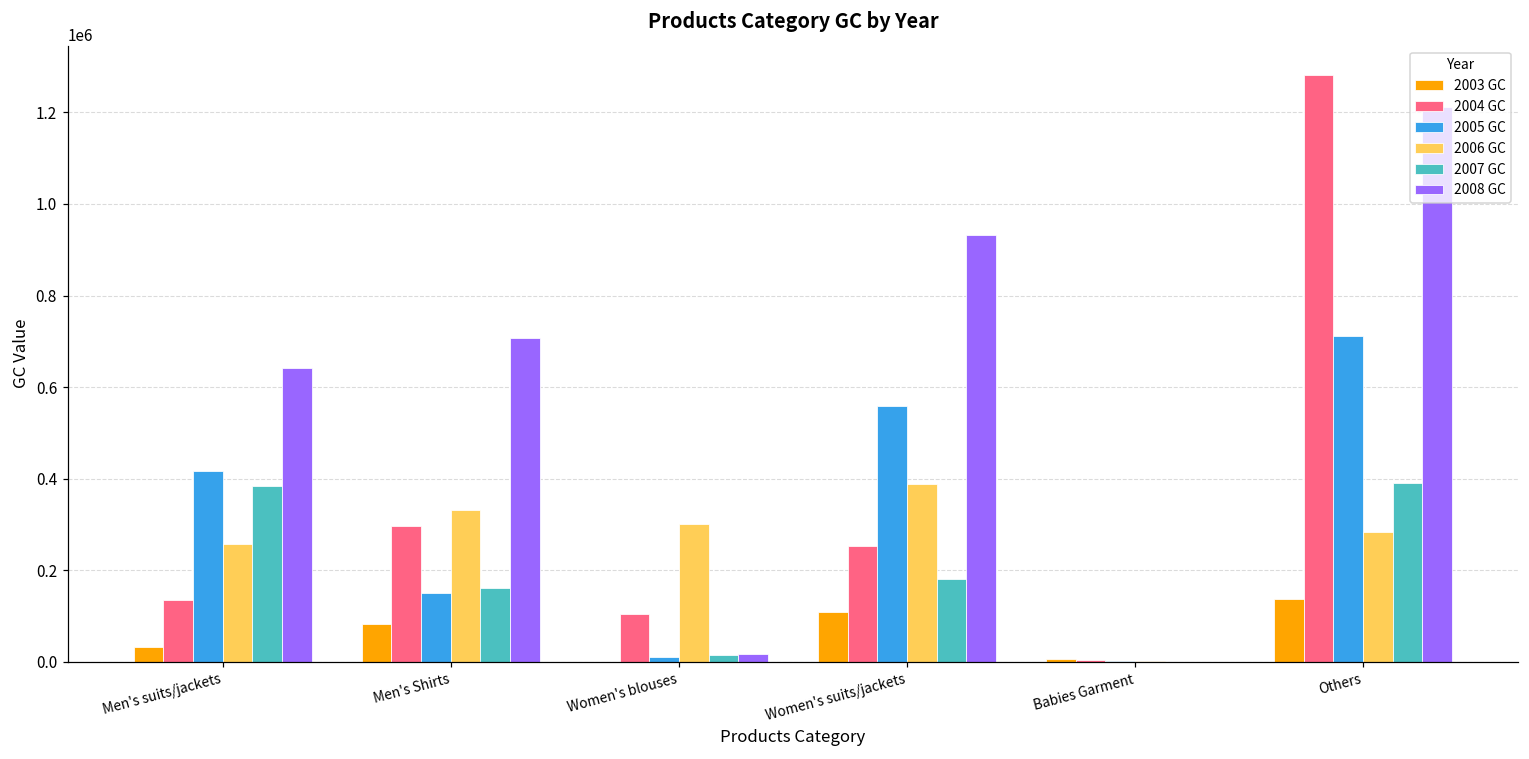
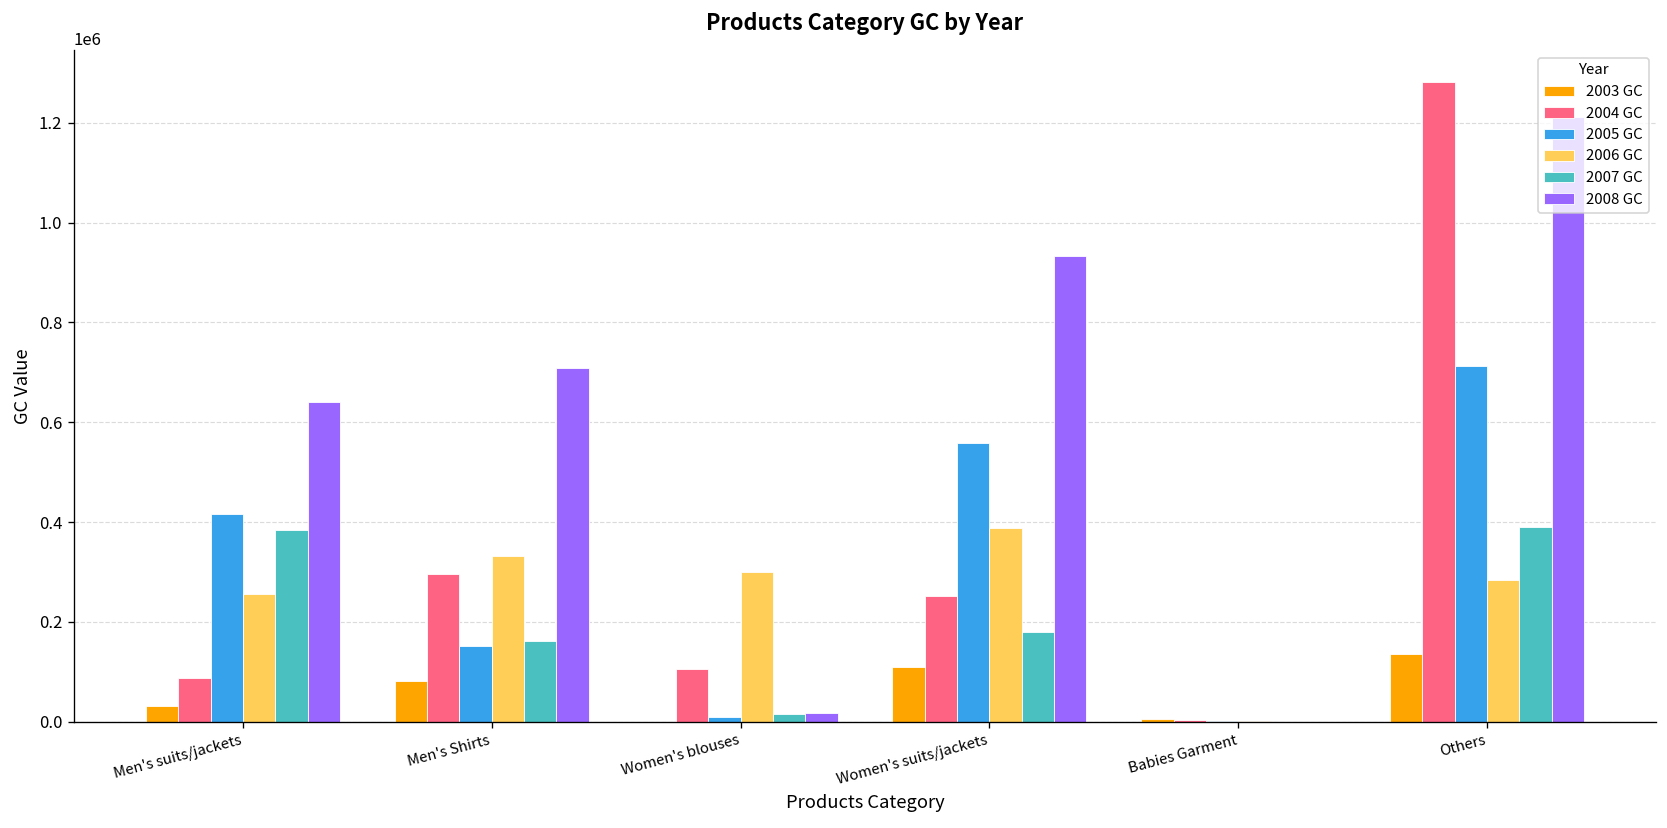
  {
    "2003 GC": {
      "Men's suits/jackets": 30000,
      "Men's Shirts": 80000,
      "Women's blouses": 0,
      "Women's suits/jackets": 110000,
      "Others": 140000
    },
    "2004 GC": {
-     "Men's suits/jackets": 130000,
+     "Men's suits/jackets": 90000,
      "Men's Shirts": 300000,
      "Women's blouses": 100000,
      "Women's suits/jackets": 250000,
      "Others": 1280000
    },
    "2006 GC": {
      "Men's suits/jackets": 260000,
      "Men's Shirts": 330000,
      "Women's blouses": 300000,
      "Women's suits/jackets": 390000,
      "Others": 280000
    },
    "2008 GC": {
      "Men's suits/jackets": 640000,
      "Men's Shirts": 710000,
      "Women's blouses": 20000,
      "Women's suits/jackets": 930000,
      "Babies Garment": 0
    }
  }
